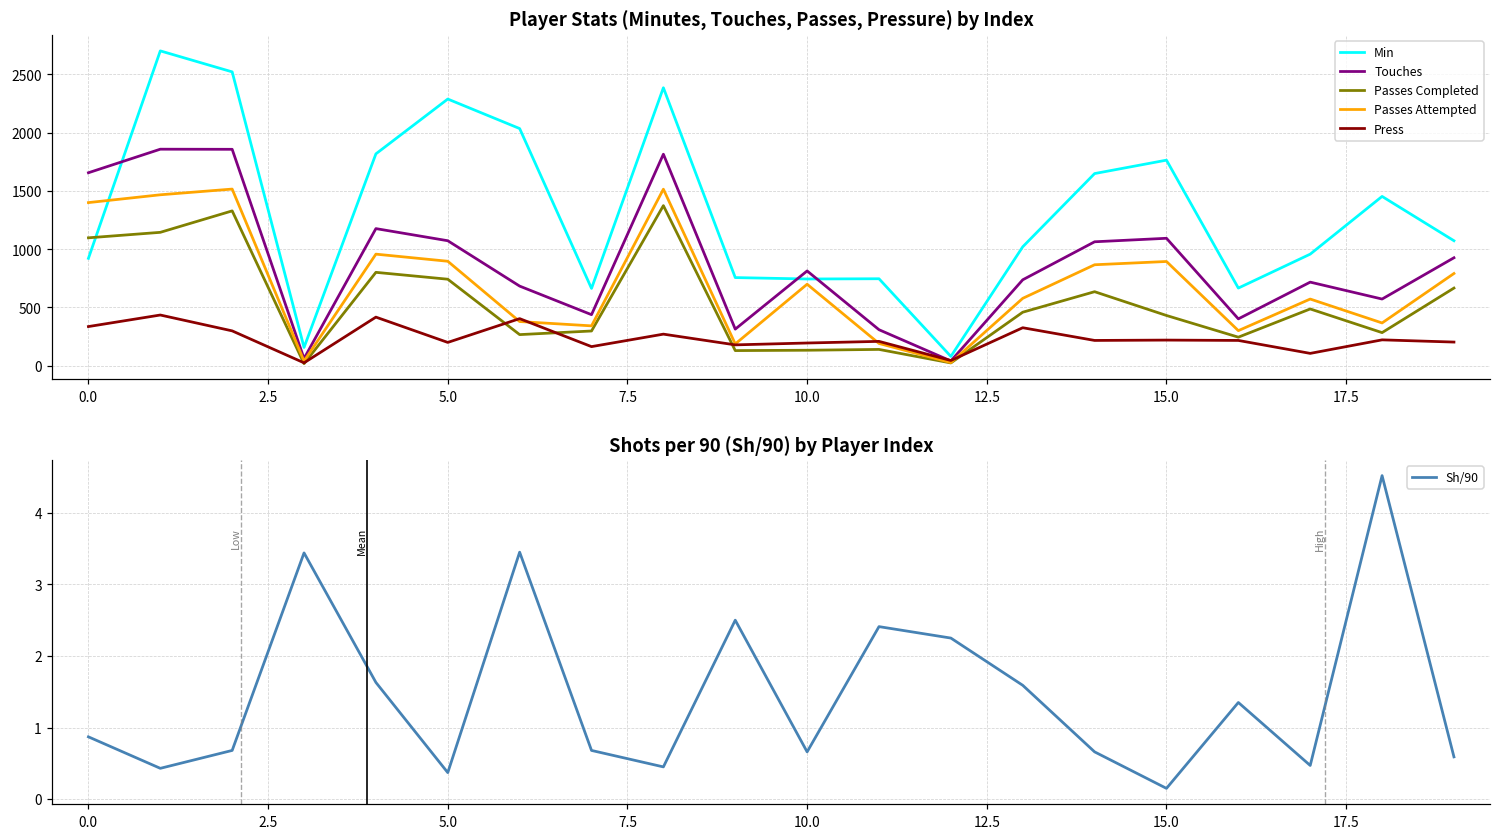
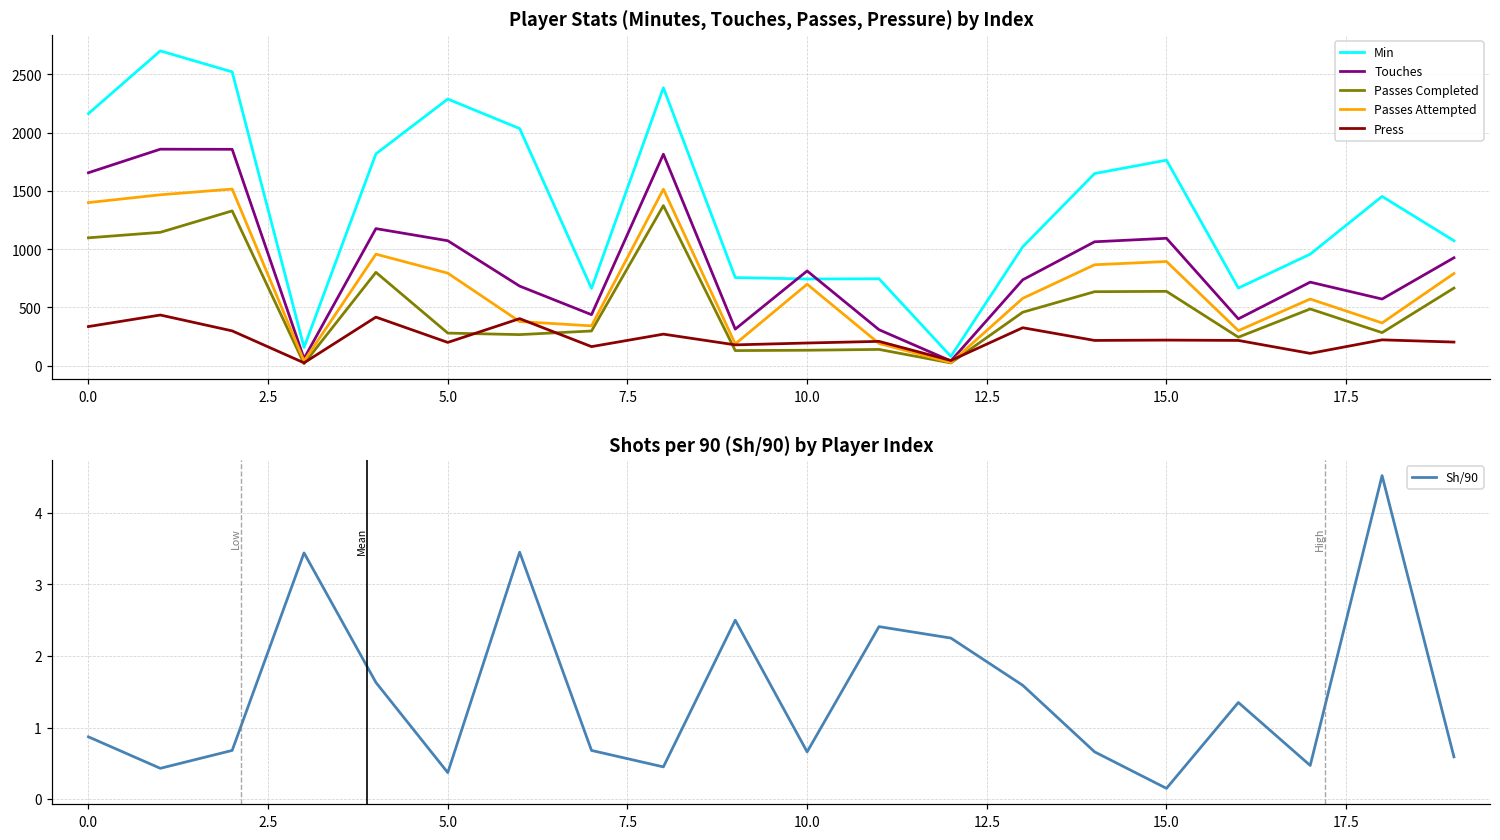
  {
    "Player Stats (Minutes, Touches, Passes, Pressure) by Index": {
      "Min": {
-       "0.0": 920,
+       "0.0": 2160,
        "5.0": 2290,
        "10.0": 740,
        "15.0": 1760
      },
      "Touches": {
        "0.0": 1660,
        "5.0": 1070,
        "10.0": 810,
        "15.0": 1090
      },
      "Passes Completed": {
        "0.0": 1100,
-       "5.0": 740,
+       "5.0": 280,
        "10.0": 130,
-       "15.0": 430
+       "15.0": 640
      },
      "Passes Attempted": {
        "0.0": 1400,
-       "5.0": 900,
+       "5.0": 790,
        "10.0": 700,
        "15.0": 890
      },
      "Press": {
        "0.0": 340,
        "5.0": 200,
        "10.0": 200,
        "15.0": 220
      }
    },
    "Shots per 90 (Sh/90) by Player Index": {
      "0.0": 0.9,
      "5.0": 0.4,
      "10.0": 0.7,
      "15.0": 0.2
    }
  }
